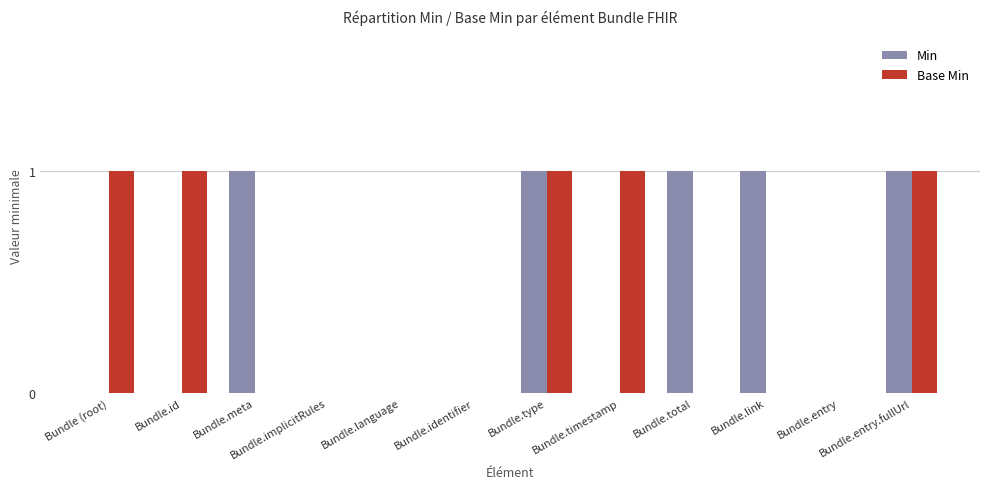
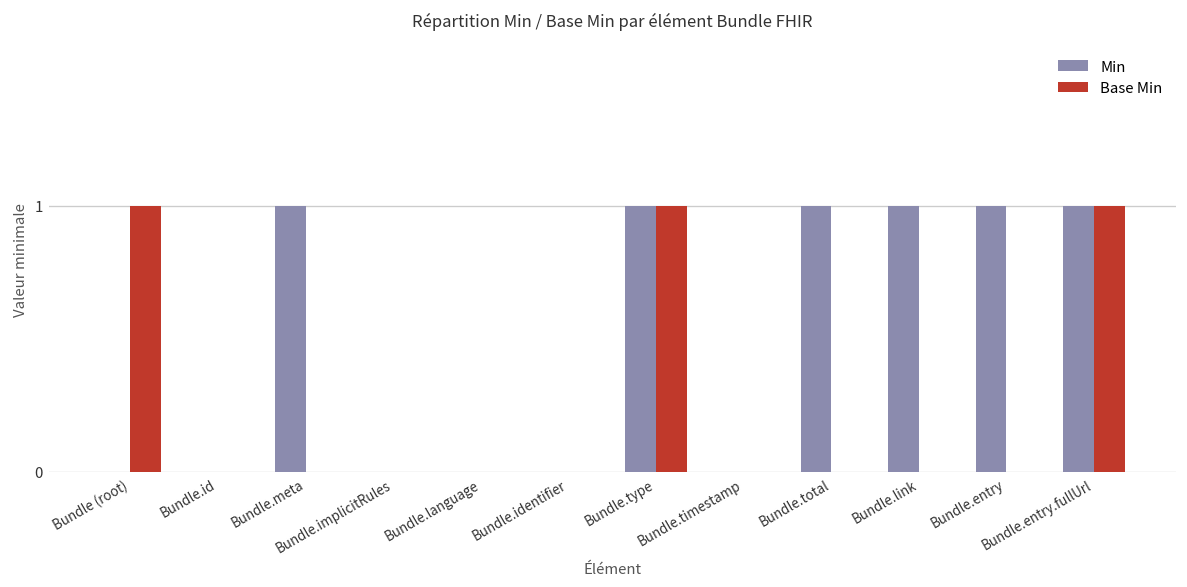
  {
    "Min": {
      "Bundle (root)": 0,
      "Bundle.id": 0,
      "Bundle.meta": 1,
      "Bundle.implicitRules": 0,
      "Bundle.language": 0,
      "Bundle.identifier": 0,
      "Bundle.type": 1,
      "Bundle.timestamp": 0,
      "Bundle.total": 1,
      "Bundle.link": 1,
-     "Bundle.entry": 0,
+     "Bundle.entry": 1,
      "Bundle.entry.fullUrl": 1
    },
    "Base Min": {
      "Bundle (root)": 1,
-     "Bundle.id": 1,
+     "Bundle.id": 0,
      "Bundle.meta": 0,
      "Bundle.implicitRules": 0,
      "Bundle.language": 0,
      "Bundle.identifier": 0,
      "Bundle.type": 1,
-     "Bundle.timestamp": 1,
+     "Bundle.timestamp": 0,
      "Bundle.total": 0,
      "Bundle.link": 0,
      "Bundle.entry": 0,
      "Bundle.entry.fullUrl": 1
    }
  }
